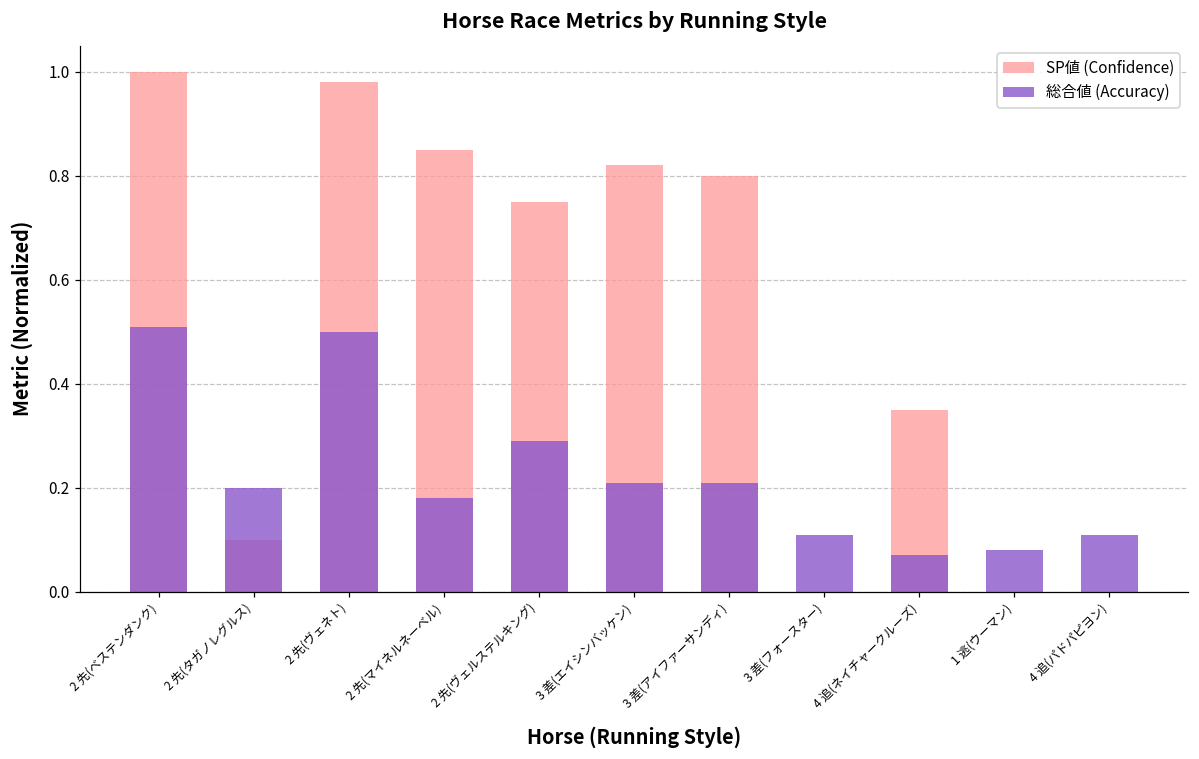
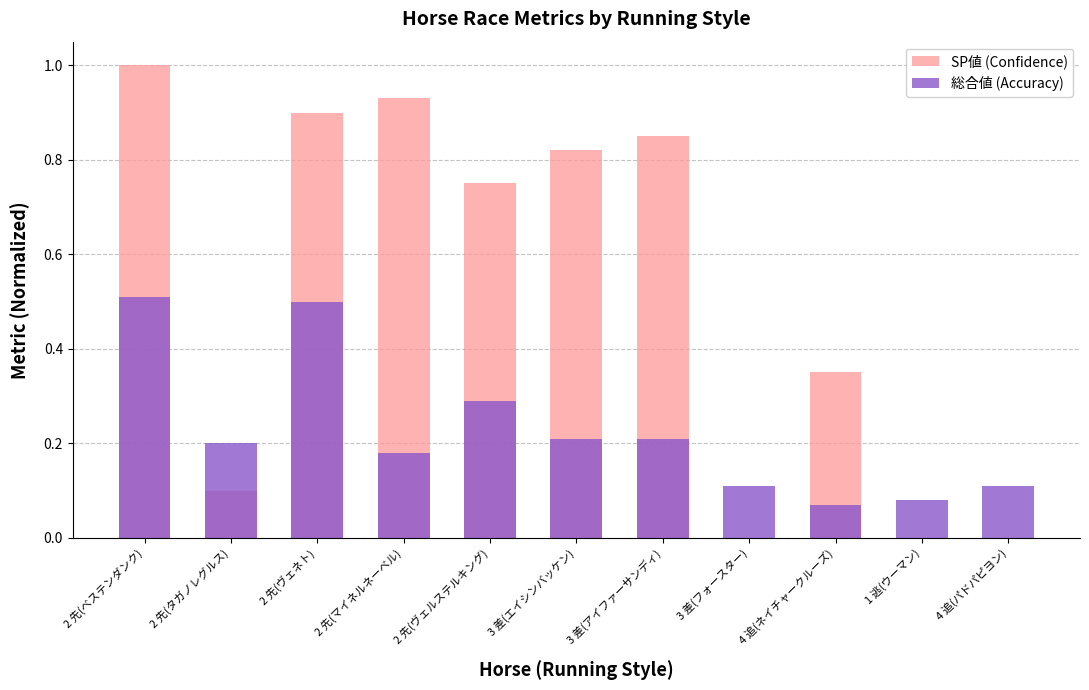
  {
    "SP値 (Confidence)": {
      "2 先(ベステンダンク)": 1.00,
-     "2 先(ヴェネト)": 0.98,
-     "2 先(マイネルネーベル)": 0.85,
+     "2 先(ヴェネト)": 0.90,
+     "2 先(マイネルネーベル)": 0.93,
      "2 先(ヴェルステルキング)": 0.75,
      "3 差(エイシンバッケン)": 0.82,
-     "3 差(アイファーサンディ)": 0.80,
+     "3 差(アイファーサンディ)": 0.85,
      "3 差(フォースター)": 0.00,
      "4 追(ネイチャークルーズ)": 0.35,
      "1 逃(ウーマン)": 0.00,
      "4 追(パドパピヨン)": 0.00
    },
    "総合値 (Accuracy)": {
      "2 先(タガノレグルス)": 0.20,
      "3 差(フォースター)": 0.11,
      "1 逃(ウーマン)": 0.08,
      "4 追(パドパピヨン)": 0.11
    }
  }
